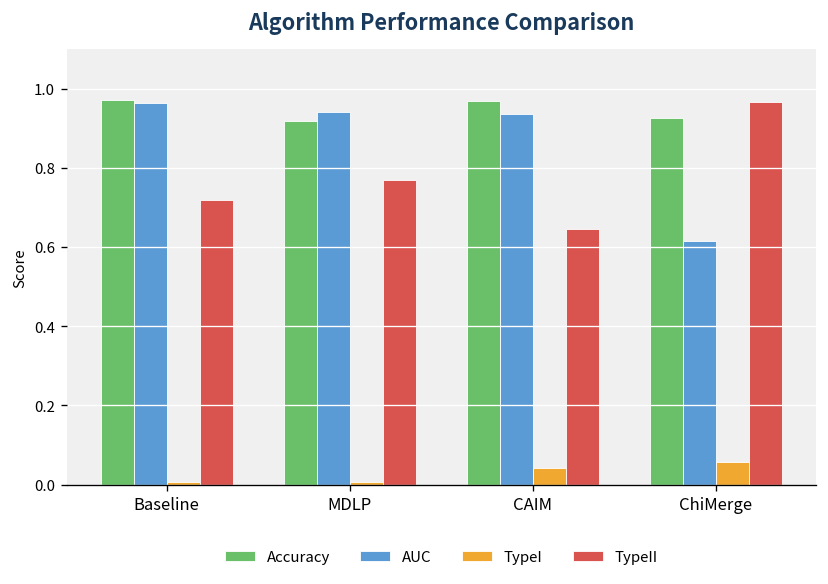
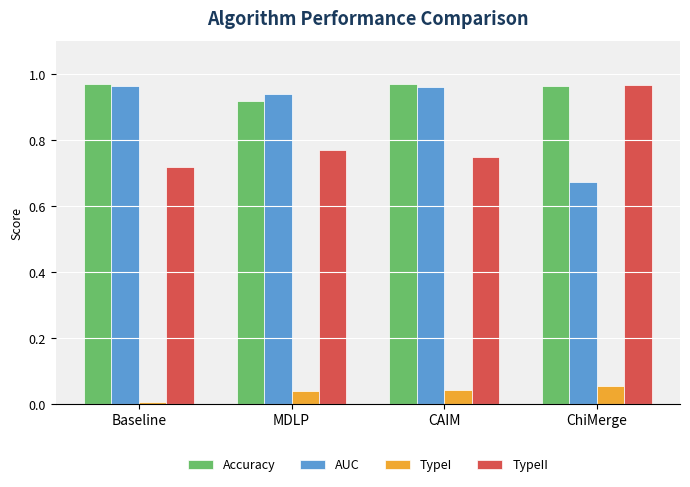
  {
    "Accuracy": {
      "Baseline": 0.97,
      "MDLP": 0.92,
      "CAIM": 0.97,
-     "ChiMerge": 0.93
+     "ChiMerge": 0.96
    },
    "AUC": {
      "Baseline": 0.97,
      "MDLP": 0.94,
-     "CAIM": 0.94,
-     "ChiMerge": 0.61
+     "CAIM": 0.96,
+     "ChiMerge": 0.67
    },
    "TypeI": {
-     "MDLP": 0.01,
+     "MDLP": 0.04,
      "CAIM": 0.04,
      "ChiMerge": 0.06
    },
    "TypeII": {
      "Baseline": 0.72,
      "MDLP": 0.77,
-     "CAIM": 0.64,
+     "CAIM": 0.75,
      "ChiMerge": 0.97
    }
  }
